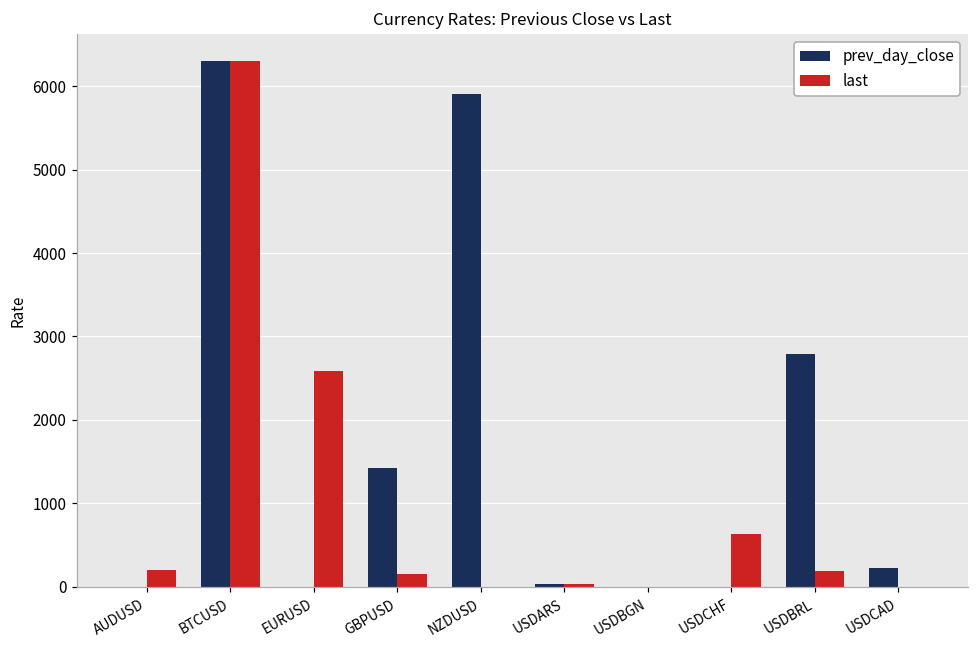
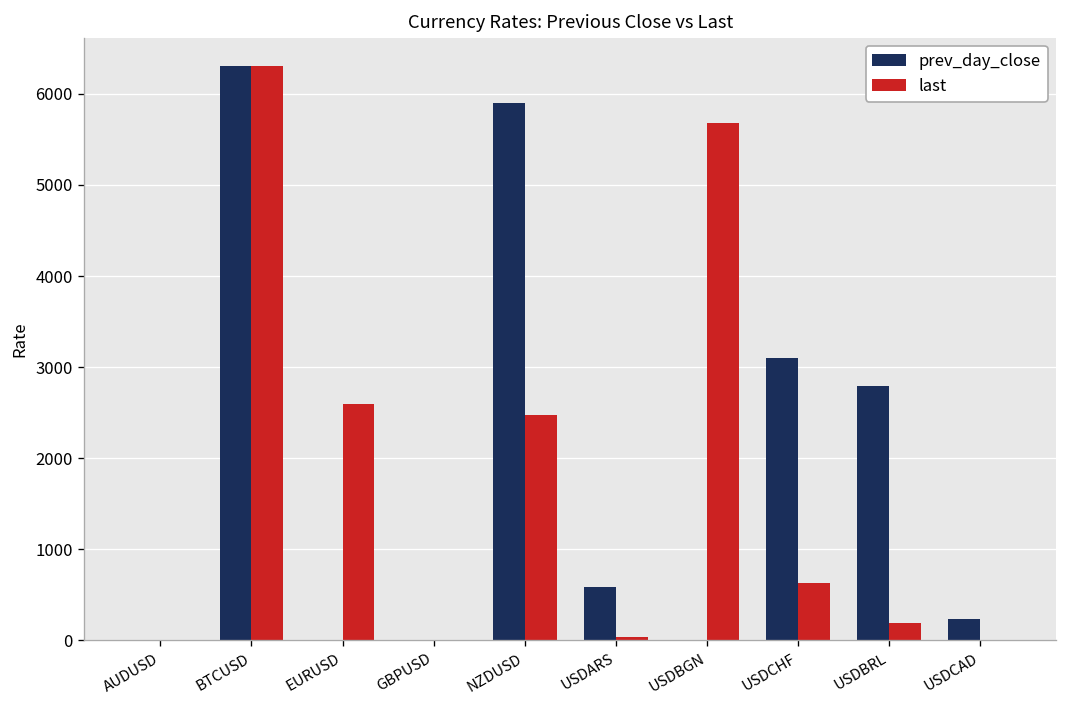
  {
    "prev_day_close": {
      "BTCUSD": 6300,
-     "GBPUSD": 1400,
+     "GBPUSD": 0,
      "NZDUSD": 5900,
-     "USDARS": 0,
-     "USDCHF": 0,
+     "USDARS": 600,
+     "USDCHF": 3100,
      "USDBRL": 2800,
      "USDCAD": 200
    },
    "last": {
-     "AUDUSD": 200,
+     "AUDUSD": 0,
      "BTCUSD": 6300,
      "EURUSD": 2600,
-     "GBPUSD": 100,
-     "NZDUSD": 0,
+     "GBPUSD": 0,
+     "NZDUSD": 2500,
      "USDARS": 0,
-     "USDBGN": 0,
+     "USDBGN": 5700,
      "USDCHF": 600,
      "USDBRL": 200
    }
  }
